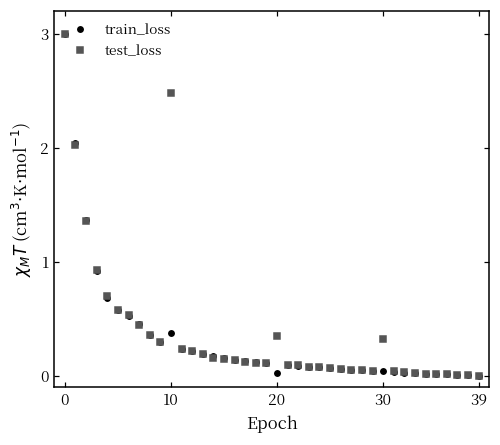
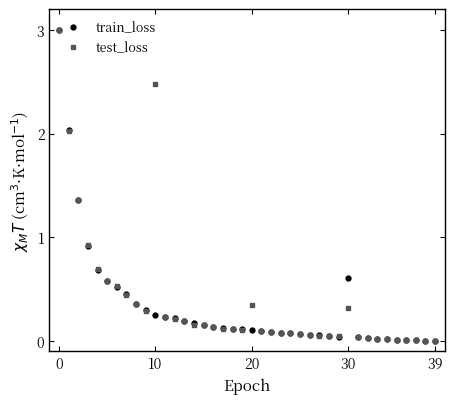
  {
    "train_loss": {
-     "10": 0.37,
-     "20": 0.02,
-     "30": 0.04
+     "10": 0.25,
+     "20": 0.11,
+     "30": 0.61
    },
    "test_loss": {
      "10": 2.48,
      "20": 0.34,
      "30": 0.32
    }
  }
